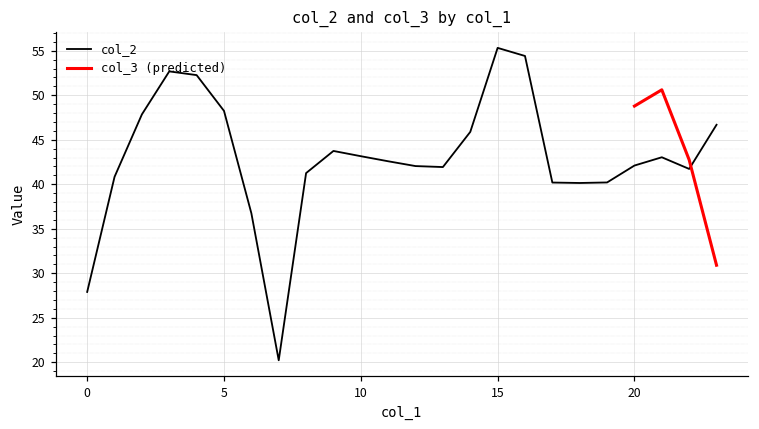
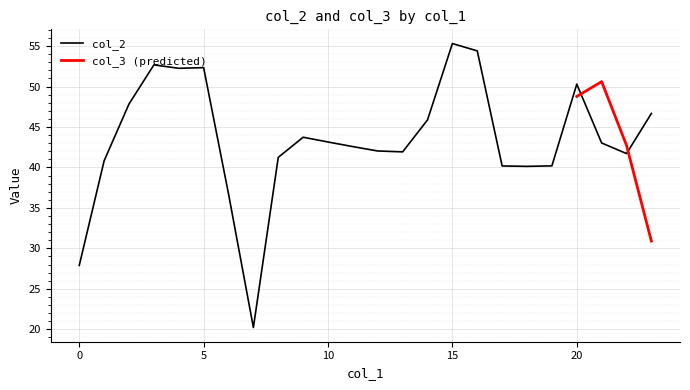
  {
    "col_2": {
      "0": 28,
-     "5": 48,
+     "5": 52,
      "10": 43,
      "15": 55,
-     "20": 42
+     "20": 50
    },
    "col_3 (predicted)": {
      "20": 49
    }
  }
